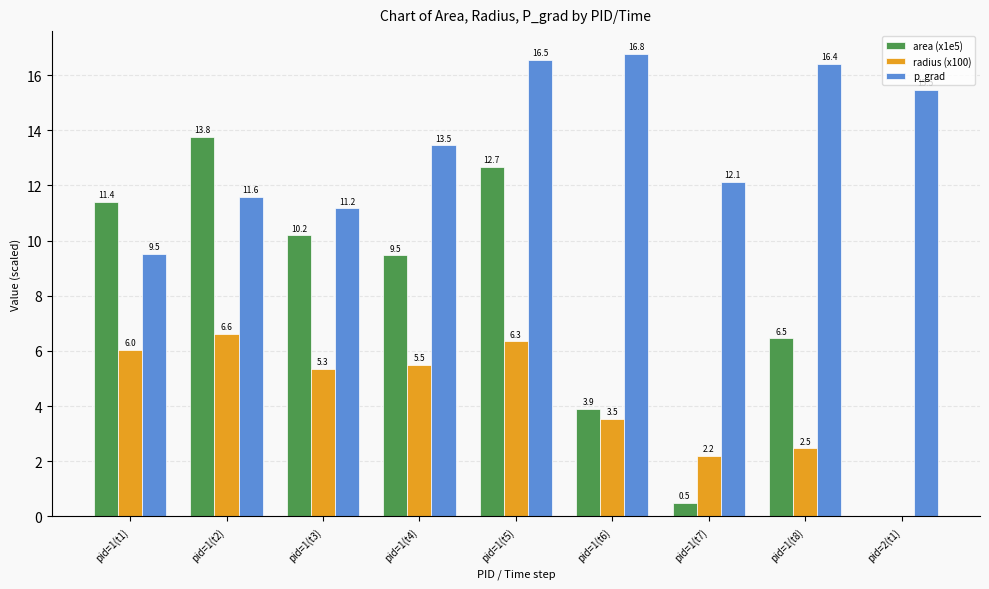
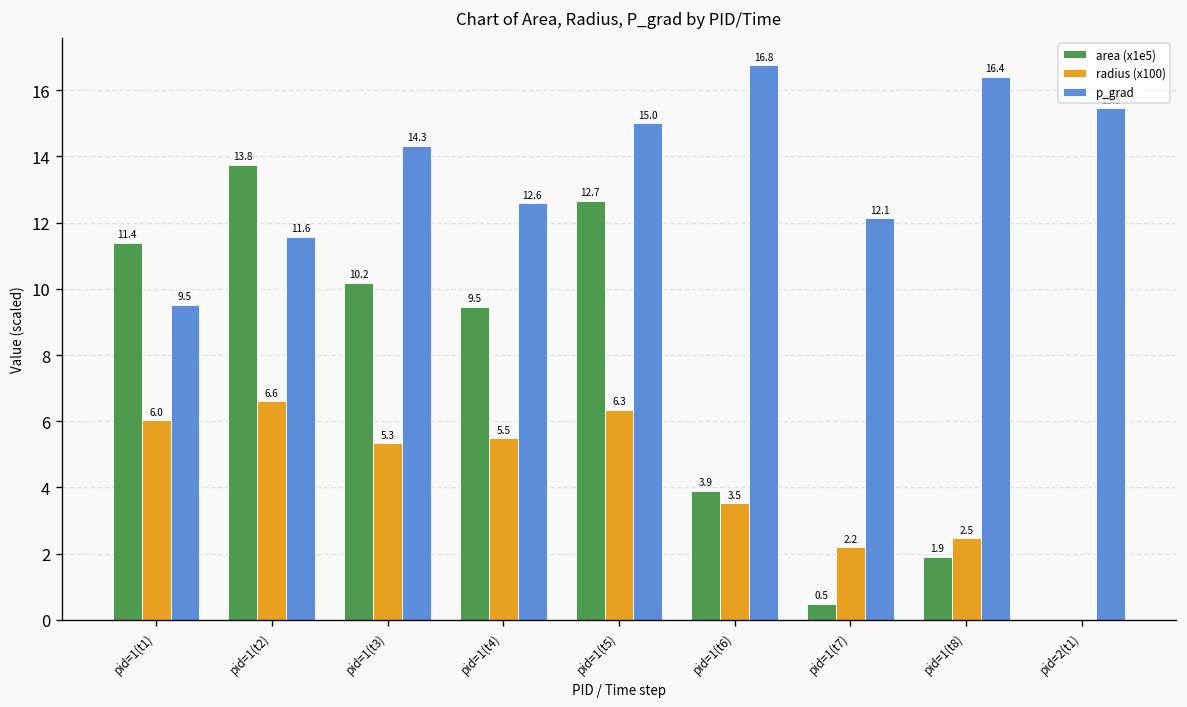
  {
    "area (x1e5)": {
      "pid=1(t1)": 11.4,
      "pid=1(t2)": 13.8,
      "pid=1(t3)": 10.2,
      "pid=1(t4)": 9.5,
      "pid=1(t5)": 12.7,
      "pid=1(t6)": 3.9,
      "pid=1(t7)": 0.5,
-     "pid=1(t8)": 6.5
+     "pid=1(t8)": 1.9
    },
    "radius (x100)": {
      "pid=1(t1)": 6.0,
      "pid=1(t2)": 6.6,
      "pid=1(t3)": 5.3,
      "pid=1(t4)": 5.5,
      "pid=1(t5)": 6.3,
      "pid=1(t6)": 3.5,
      "pid=1(t7)": 2.2,
      "pid=1(t8)": 2.5
    },
    "p_grad": {
      "pid=1(t1)": 9.5,
      "pid=1(t2)": 11.6,
-     "pid=1(t3)": 11.2,
-     "pid=1(t4)": 13.5,
-     "pid=1(t5)": 16.5,
+     "pid=1(t3)": 14.3,
+     "pid=1(t4)": 12.6,
+     "pid=1(t5)": 15.0,
      "pid=1(t6)": 16.8,
      "pid=1(t7)": 12.1,
      "pid=1(t8)": 16.4
    }
  }
